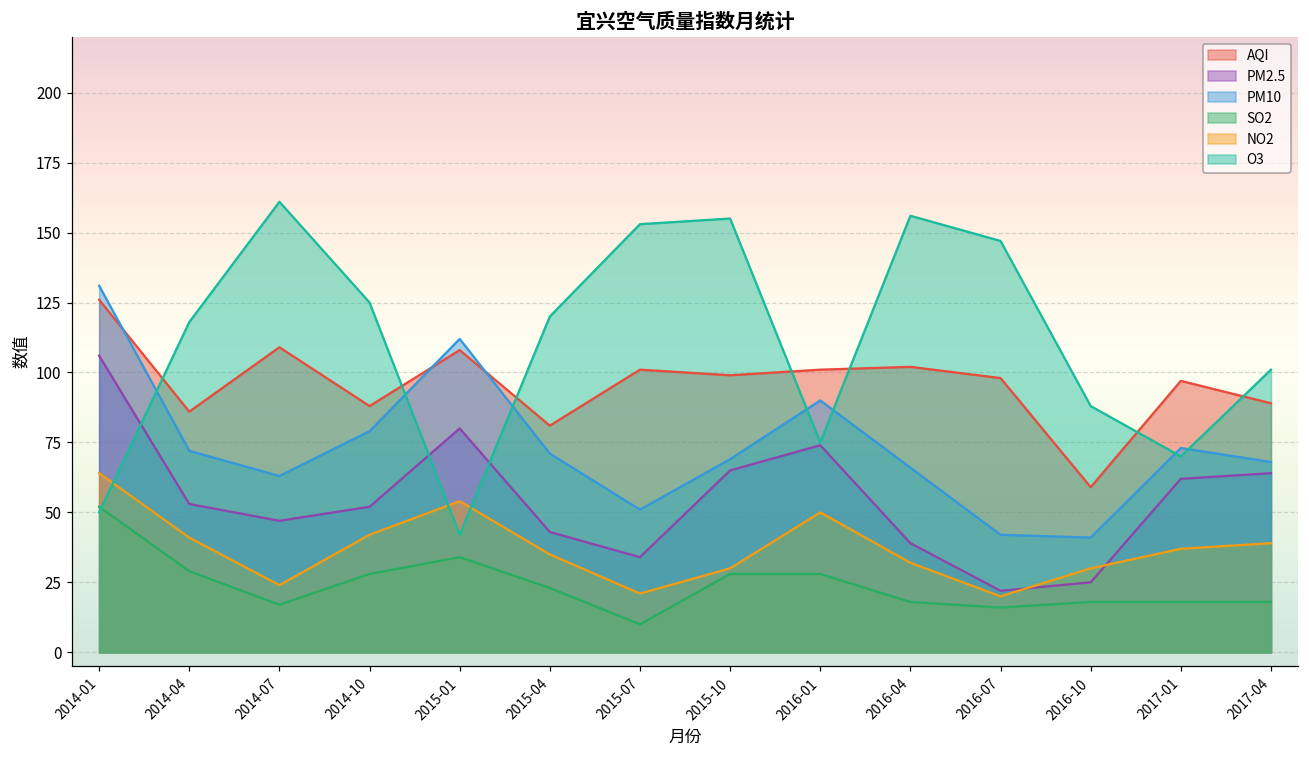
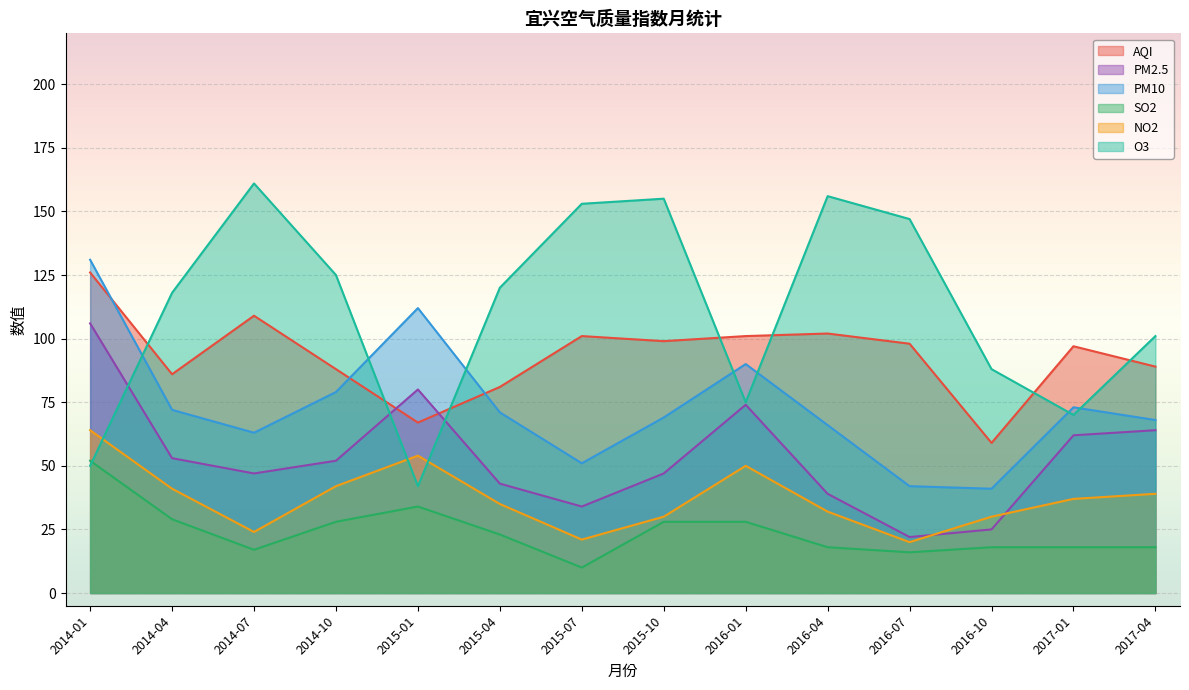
  {
    "AQI": {
      "2014-01": 126,
      "2014-04": 86,
      "2014-07": 109,
      "2014-10": 88,
-     "2015-01": 108,
+     "2015-01": 67,
      "2015-04": 81,
      "2015-07": 101,
      "2015-10": 99,
      "2016-01": 101,
      "2016-04": 102,
      "2016-07": 98,
      "2016-10": 59,
      "2017-01": 97,
      "2017-04": 89
    },
    "PM2.5": {
      "2014-01": 106,
      "2014-04": 53,
      "2014-07": 47,
      "2014-10": 52,
      "2015-01": 80,
      "2015-04": 43,
      "2015-07": 34,
-     "2015-10": 65,
+     "2015-10": 47,
      "2016-01": 74,
      "2016-04": 39,
      "2016-07": 22,
      "2016-10": 25,
      "2017-01": 62,
      "2017-04": 64
    },
    "NO2": {
      "2014-01": 64,
      "2014-04": 41,
      "2014-07": 24,
      "2014-10": 42,
      "2015-01": 54,
      "2015-04": 35,
      "2015-07": 21,
      "2015-10": 30,
      "2016-01": 50,
      "2016-04": 32,
      "2016-07": 20,
      "2016-10": 30,
      "2017-01": 37,
      "2017-04": 39
    }
  }
